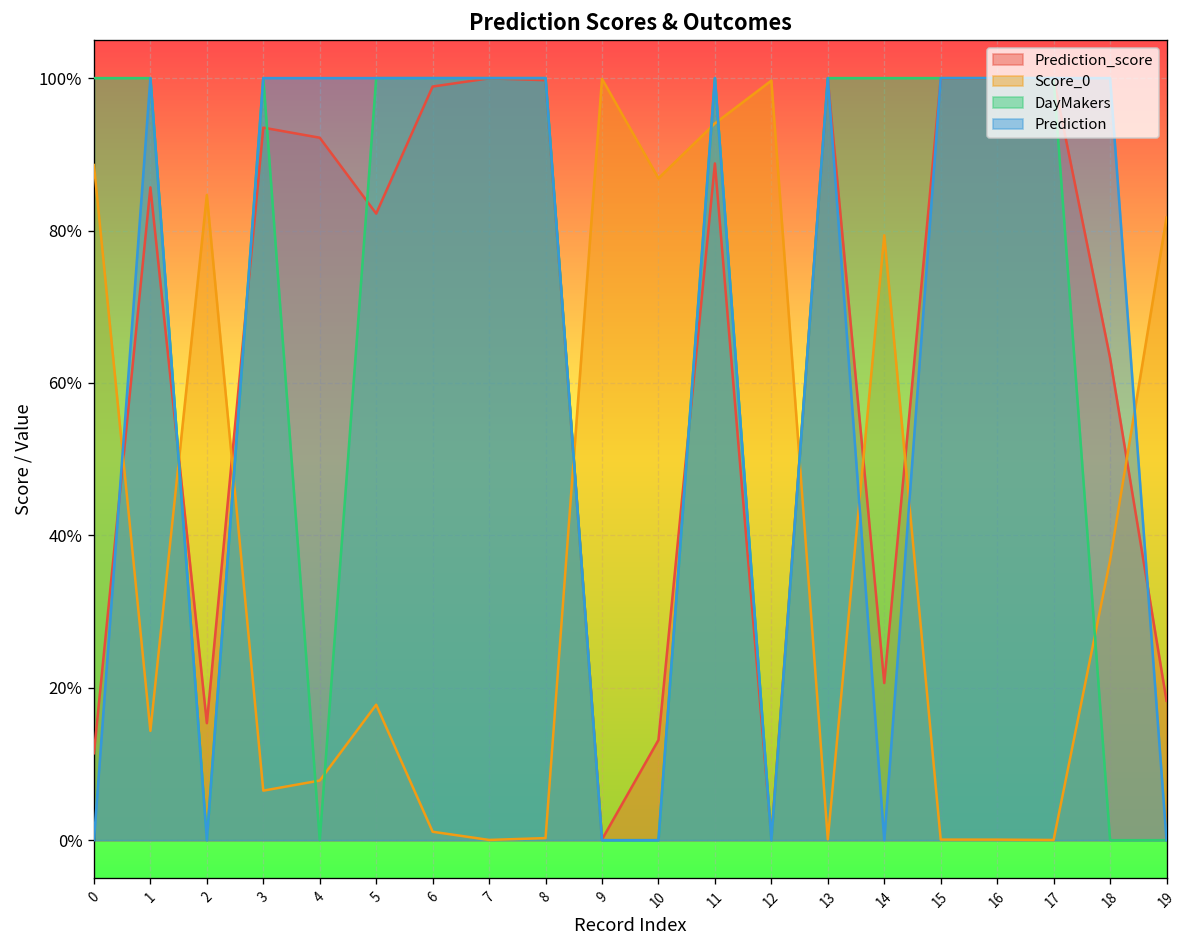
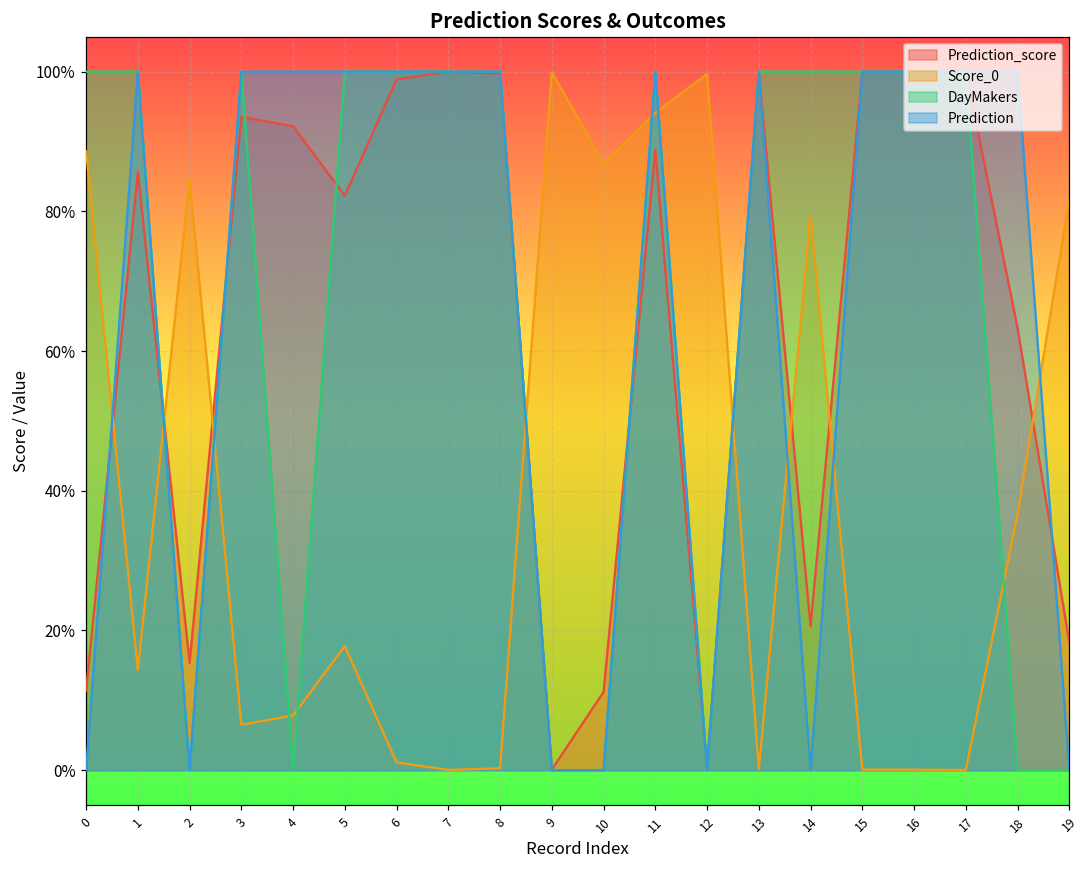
  {
    "Prediction_score": {
      "0": "11%",
      "1": "86%",
      "2": "15%",
      "3": "93%",
      "4": "92%",
      "5": "82%",
      "6": "99%",
-     "10": "13%",
+     "10": "11%",
      "11": "89%",
      "14": "21%",
      "18": "63%",
      "19": "18%"
    },
    "Score_0": {
      "0": "89%",
      "1": "14%",
      "2": "85%",
      "3": "7%",
      "4": "8%",
      "5": "18%",
      "6": "1%",
      "7": "0%",
      "8": "0%",
      "9": "100%",
      "10": "87%",
      "11": "94%",
      "12": "100%",
      "13": "0%",
      "14": "79%",
      "15": "0%",
      "16": "0%",
      "17": "0%",
      "18": "37%",
      "19": "82%"
    },
    "DayMakers": {
      "0": "100%",
      "4": "0%",
      "14": "100%",
      "18": "0%"
    },
    "Prediction": {
      "0": "0%",
      "4": "100%",
      "14": "0%"
    }
  }
